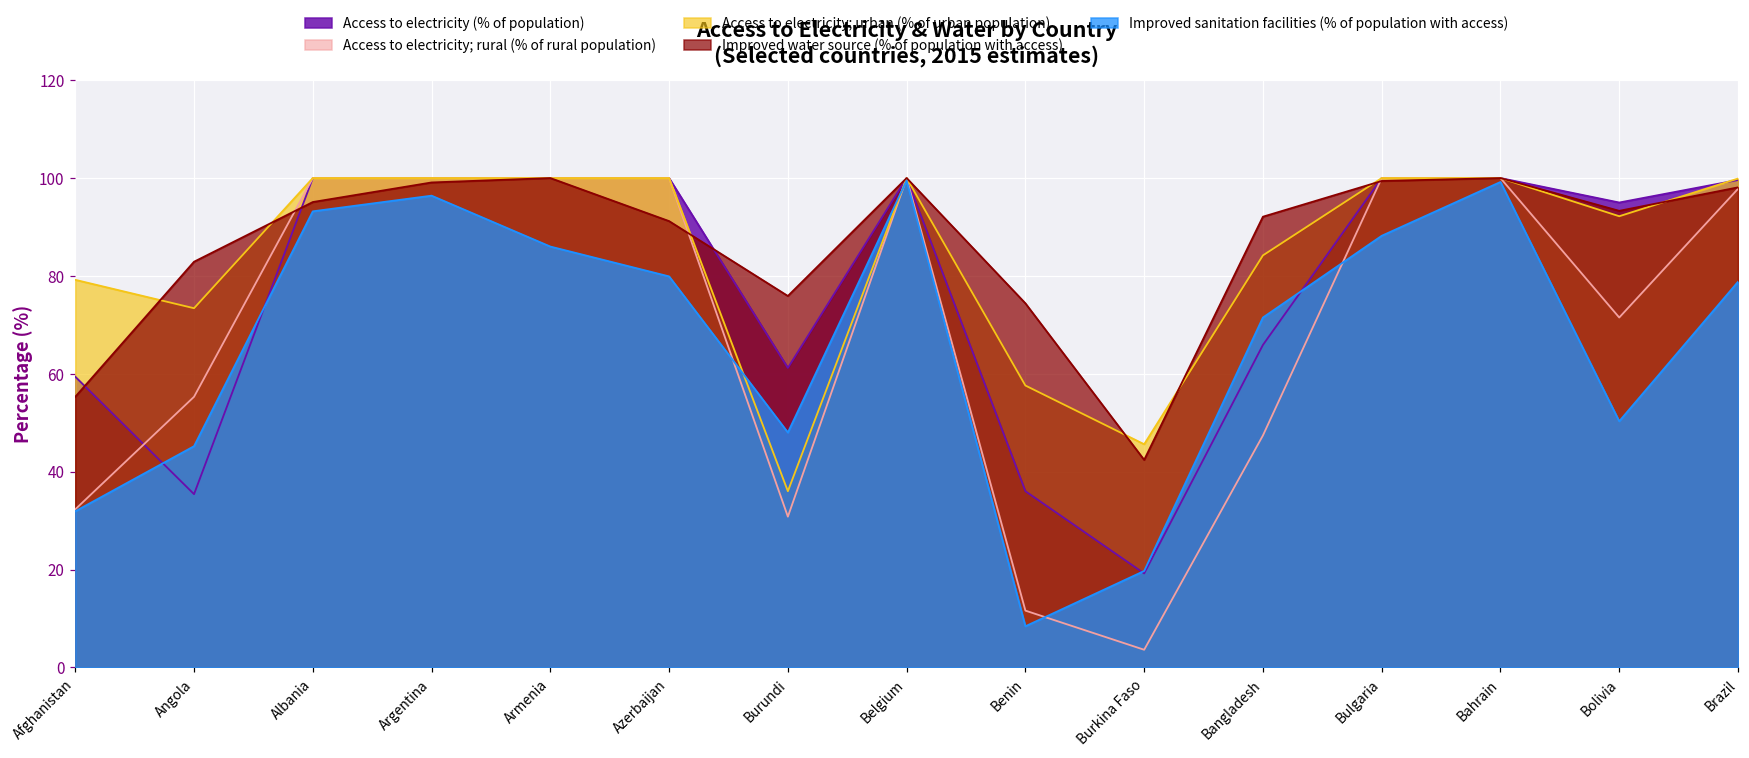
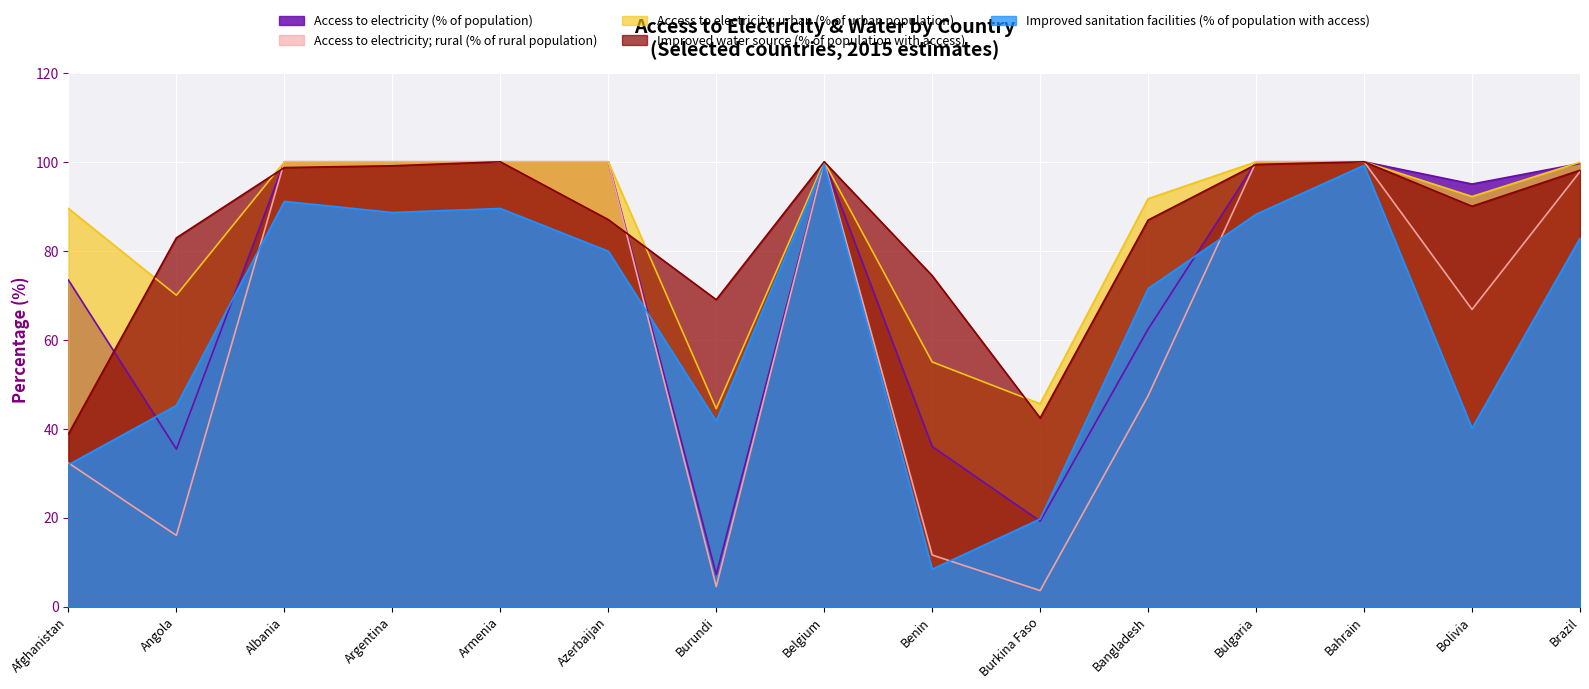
  {
    "Access to electricity (% of population)": {
-     "Afghanistan": 59,
+     "Afghanistan": 73,
      "Angola": 35,
-     "Burundi": 61,
+     "Burundi": 7,
      "Benin": 36,
-     "Bangladesh": 66,
+     "Bangladesh": 62,
      "Bolivia": 95
    },
    "Access to electricity; rural (% of rural population)": {
-     "Angola": 55,
-     "Burundi": 31,
+     "Angola": 16,
+     "Burundi": 5,
      "Benin": 12,
      "Burkina Faso": 4,
      "Bangladesh": 47,
-     "Bolivia": 72
+     "Bolivia": 67
    },
    "Access to electricity; urban (% of urban population)": {
-     "Afghanistan": 79,
-     "Angola": 73,
-     "Burundi": 36,
-     "Benin": 58,
+     "Afghanistan": 90,
+     "Angola": 70,
+     "Burundi": 45,
+     "Benin": 55,
      "Burkina Faso": 46,
-     "Bangladesh": 84,
+     "Bangladesh": 92,
      "Bolivia": 92
    },
    "Improved water source (% of population with access)": {
-     "Afghanistan": 55,
+     "Afghanistan": 39,
      "Angola": 83,
-     "Albania": 95,
+     "Albania": 99,
      "Argentina": 99,
-     "Azerbaijan": 91,
-     "Burundi": 76,
+     "Azerbaijan": 87,
+     "Burundi": 69,
      "Benin": 74,
      "Burkina Faso": 42,
-     "Bangladesh": 92,
+     "Bangladesh": 87,
      "Bulgaria": 99,
-     "Bolivia": 93
+     "Bolivia": 90
    },
    "Improved sanitation facilities (% of population with access)": {
      "Angola": 45,
-     "Albania": 93,
-     "Argentina": 96,
-     "Armenia": 86,
+     "Albania": 91,
+     "Argentina": 89,
+     "Armenia": 90,
      "Azerbaijan": 80,
-     "Burundi": 48,
+     "Burundi": 42,
      "Benin": 8,
      "Bangladesh": 72,
      "Bulgaria": 88,
      "Bahrain": 99,
-     "Bolivia": 50,
-     "Brazil": 79
+     "Bolivia": 40,
+     "Brazil": 83
    }
  }
